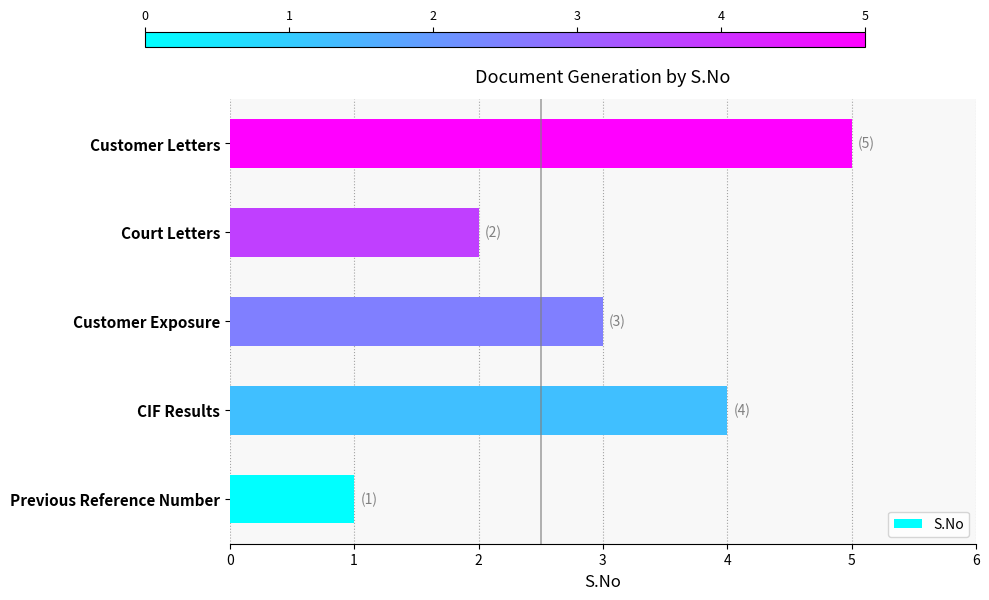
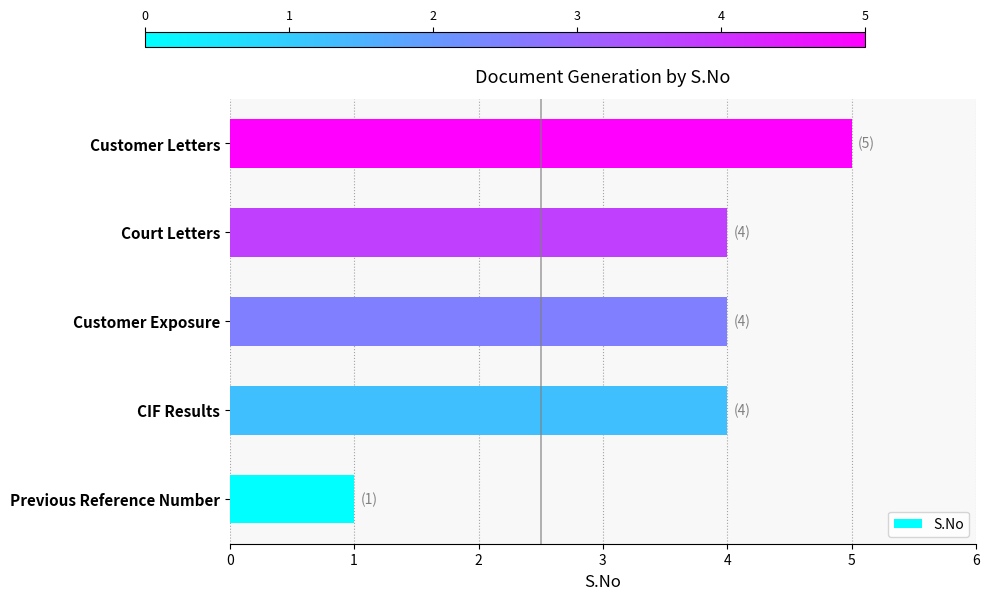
  {
    "Customer Letters": "(5)",
-   "Court Letters": "(2)",
-   "Customer Exposure": "(3)",
+   "Court Letters": "(4)",
+   "Customer Exposure": "(4)",
    "CIF Results": "(4)",
    "Previous Reference Number": "(1)"
  }
